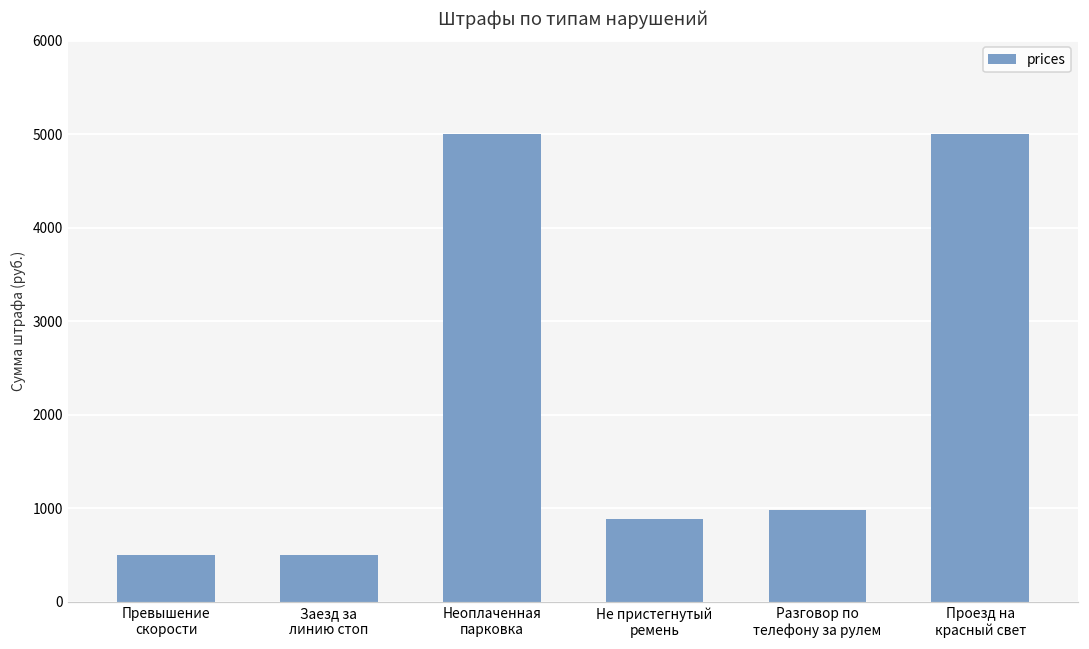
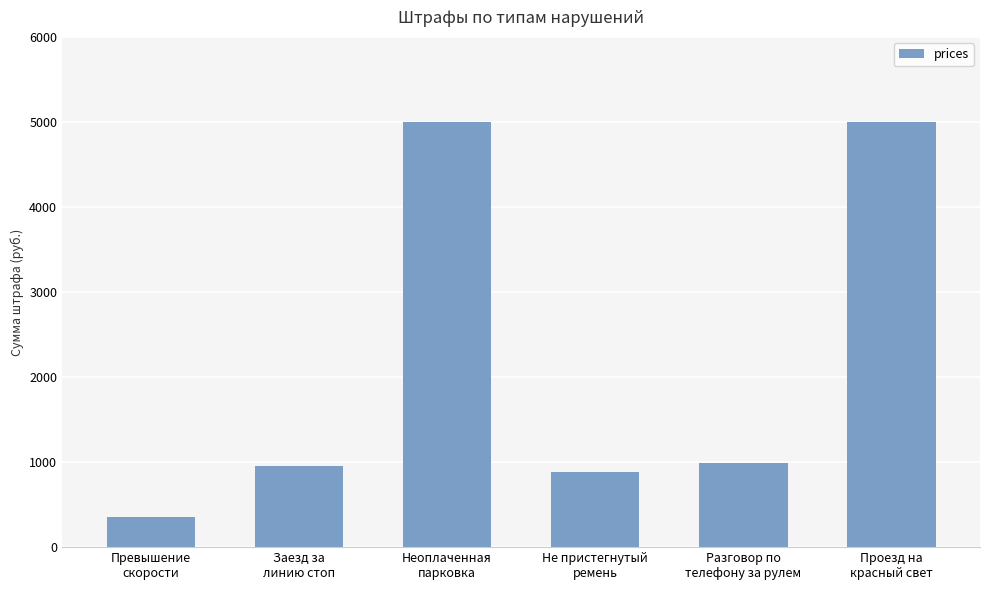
  {
-   "Превышение скорости": 500,
-   "Заезд за линию стоп": 500,
+   "Превышение скорости": 400,
+   "Заезд за линию стоп": 1000,
    "Неоплаченная парковка": 5000,
    "Не пристегнутый ремень": 900,
    "Разговор по телефону за рулем": 1000,
    "Проезд на красный свет": 5000
  }
